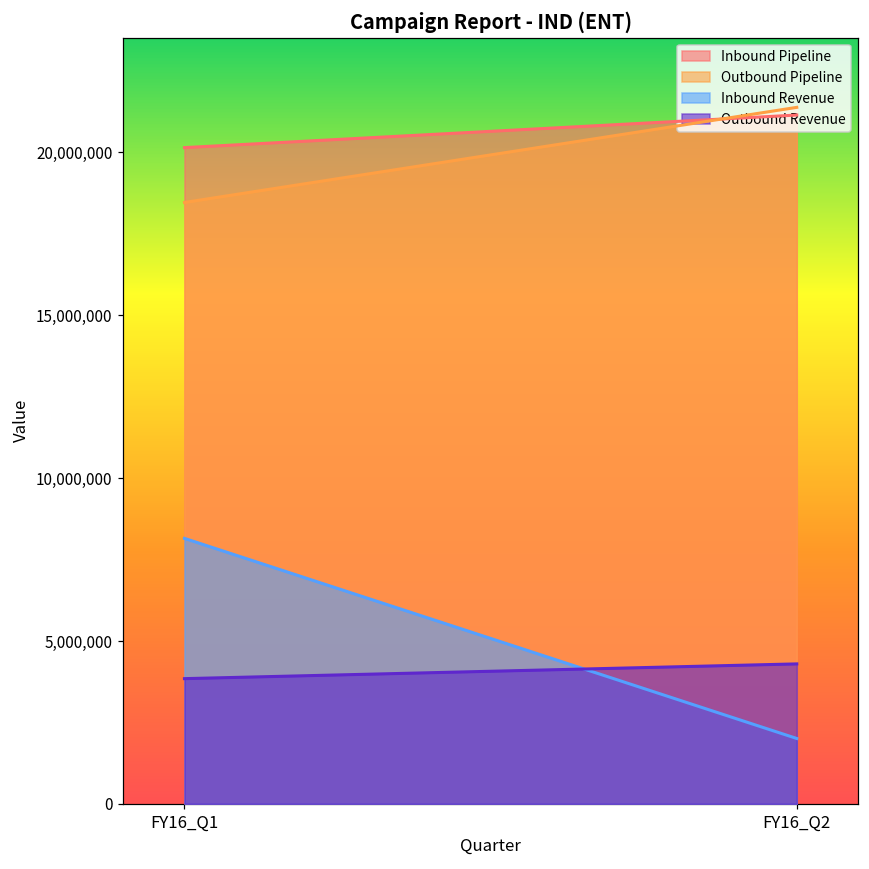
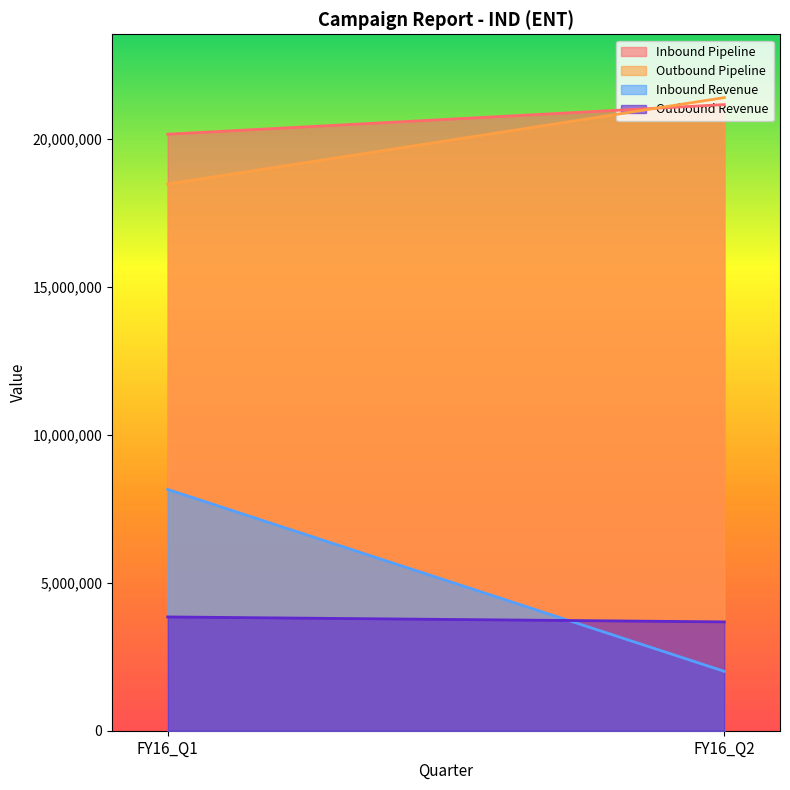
  {
    "Inbound Revenue": {
      "FY16_Q1": "8,200,000",
      "FY16_Q2": "2,000,000"
    },
    "Outbound Revenue": {
      "FY16_Q1": "3,800,000",
-     "FY16_Q2": "4,300,000"
+     "FY16_Q2": "3,700,000"
    }
  }
